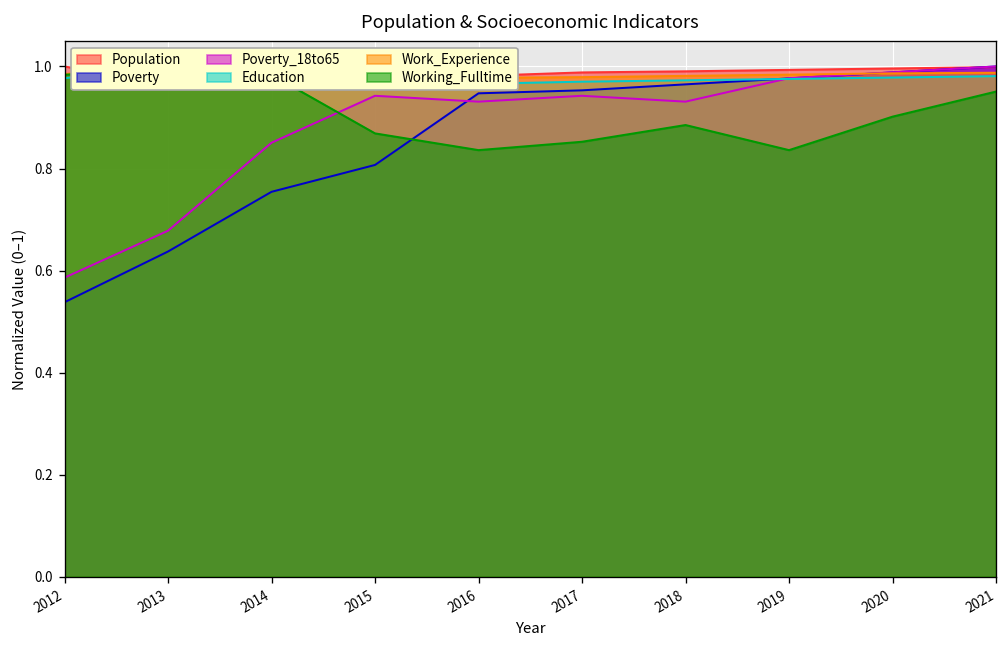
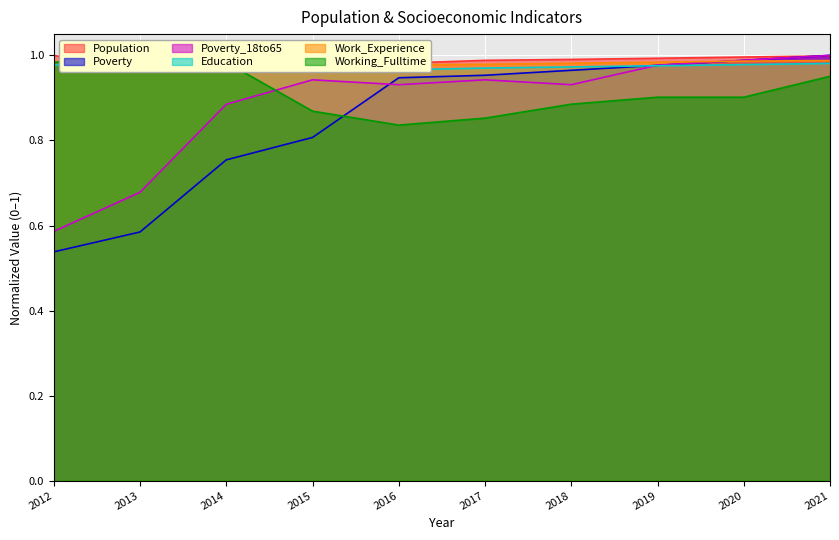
  {
    "Population": {
      "2012": 1.00,
      "2017": 0.99,
      "2018": 0.99,
      "2019": 0.99,
      "2020": 1.00
    },
    "Poverty": {
      "2012": 0.54,
-     "2013": 0.64,
+     "2013": 0.58,
      "2014": 0.75,
      "2015": 0.81,
      "2016": 0.95,
      "2017": 0.95,
      "2018": 0.96
    },
    "Poverty_18to65": {
      "2012": 0.59,
      "2013": 0.68,
-     "2014": 0.85,
+     "2014": 0.89,
      "2015": 0.94,
      "2016": 0.93,
      "2017": 0.94,
      "2018": 0.93
    },
    "Education": {
      "2012": 0.98,
      "2017": 0.97,
      "2018": 0.97,
      "2020": 0.98,
      "2021": 0.98
    },
    "Work_Experience": {
      "2017": 0.98,
      "2018": 0.98,
      "2019": 0.98,
      "2021": 0.99
    },
    "Working_Fulltime": {
      "2015": 0.87,
      "2016": 0.84,
      "2017": 0.85,
      "2018": 0.89,
-     "2019": 0.84,
+     "2019": 0.90,
      "2020": 0.90,
      "2021": 0.95
    }
  }
